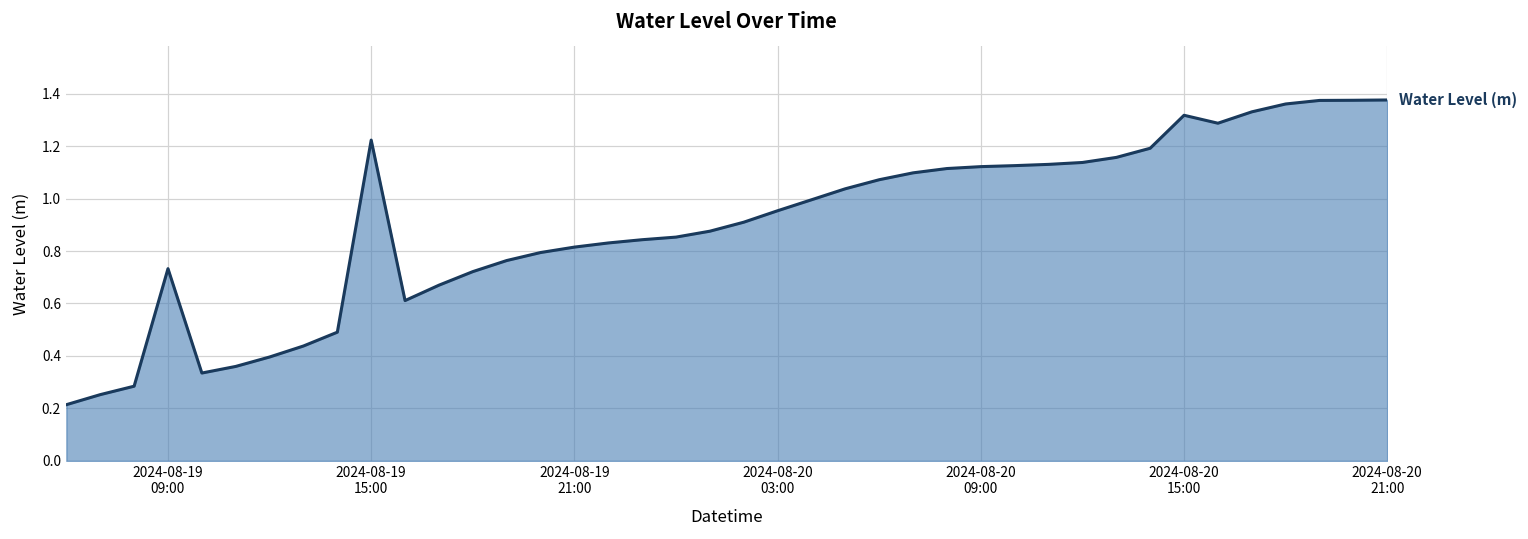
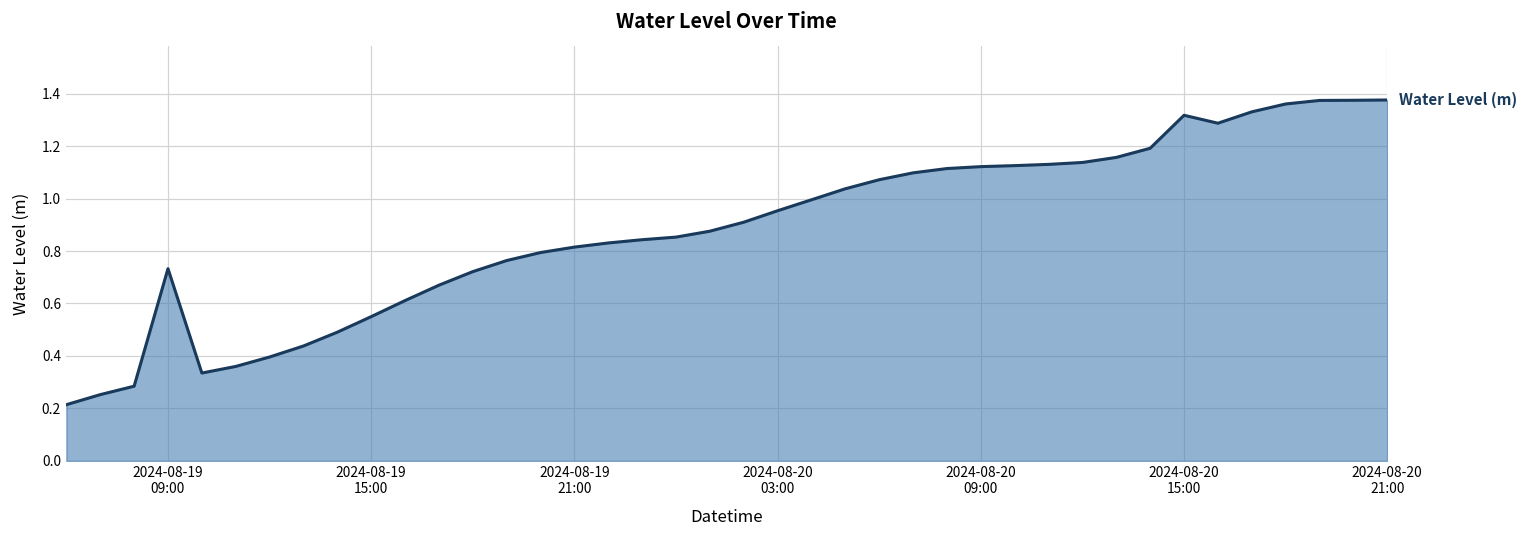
  {
    "2024-08-19 09:00": 0.73,
-   "2024-08-19 15:00": 1.22,
+   "2024-08-19 15:00": 0.55,
    "2024-08-19 21:00": 0.81,
    "2024-08-20 03:00": 0.95,
    "2024-08-20 09:00": 1.12,
    "2024-08-20 15:00": 1.32,
    "2024-08-20 21:00": 1.38
  }
